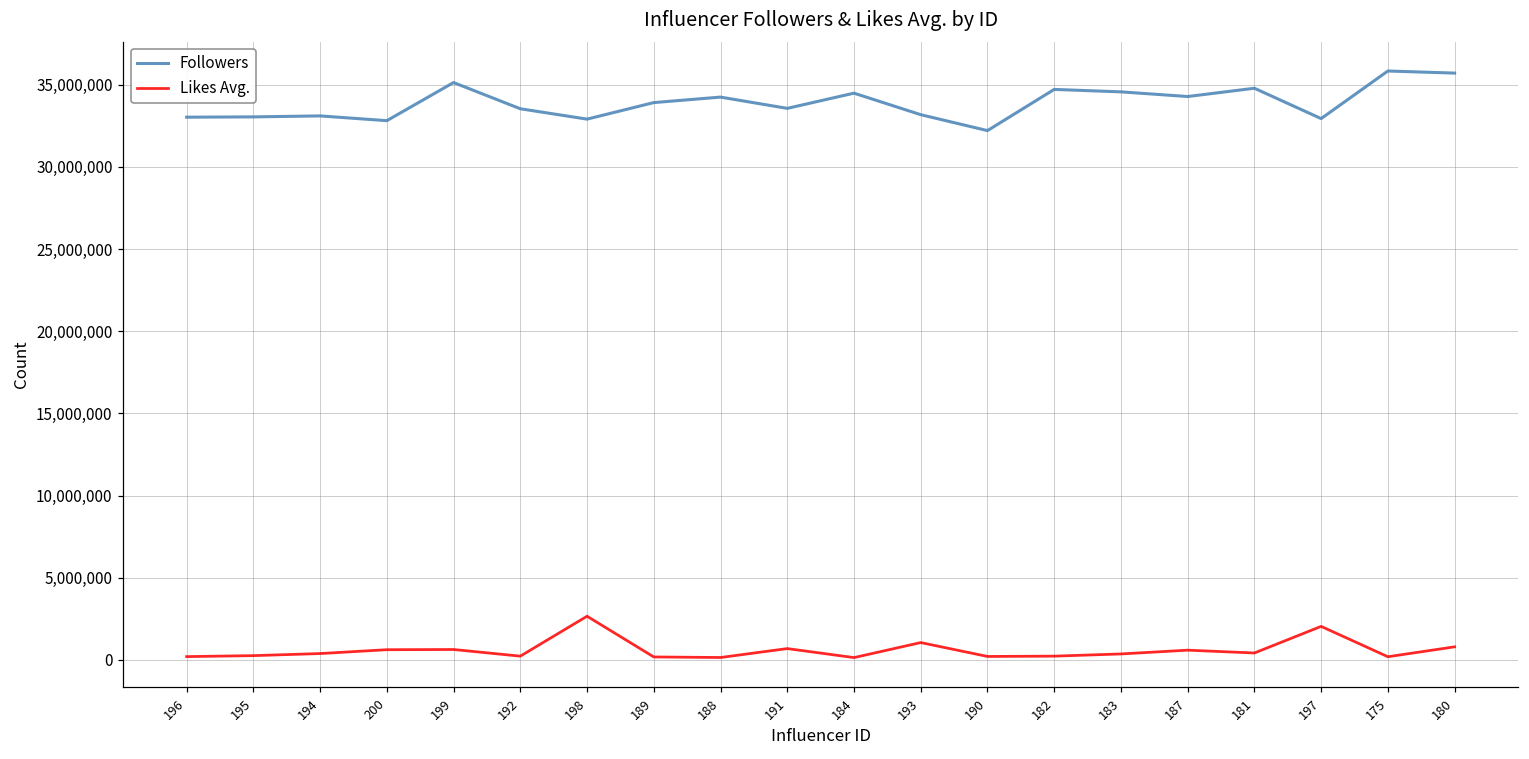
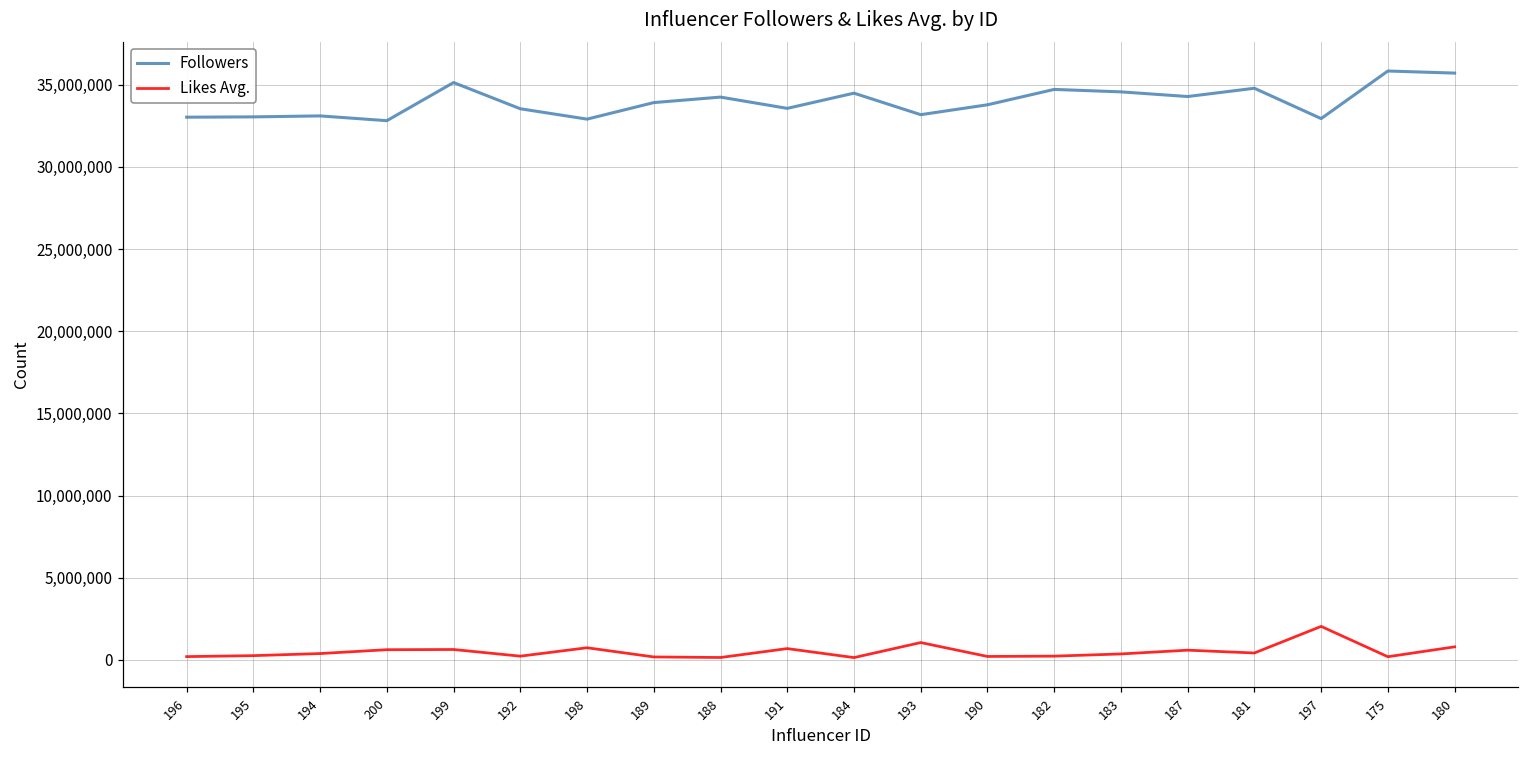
  {
    "Followers": {
      "196": "33,000,000",
      "195": "33,000,000",
      "194": "33,100,000",
      "200": "32,800,000",
      "199": "35,100,000",
      "192": "33,500,000",
      "198": "32,900,000",
      "189": "33,900,000",
      "188": "34,200,000",
      "191": "33,600,000",
      "184": "34,500,000",
      "193": "33,200,000",
-     "190": "32,200,000",
+     "190": "33,800,000",
      "182": "34,700,000",
      "183": "34,600,000",
      "187": "34,300,000",
      "181": "34,800,000",
      "197": "32,900,000",
      "175": "35,800,000",
      "180": "35,700,000"
    },
    "Likes Avg.": {
      "196": "200,000",
      "195": "300,000",
      "194": "400,000",
      "200": "600,000",
      "199": "600,000",
      "192": "200,000",
-     "198": "2,700,000",
+     "198": "700,000",
      "189": "200,000",
      "188": "200,000",
      "191": "700,000",
      "184": "100,000",
      "193": "1,100,000",
      "190": "200,000",
      "182": "200,000",
      "183": "400,000",
      "187": "600,000",
      "181": "400,000",
      "197": "2,000,000",
      "175": "200,000",
      "180": "800,000"
    }
  }
